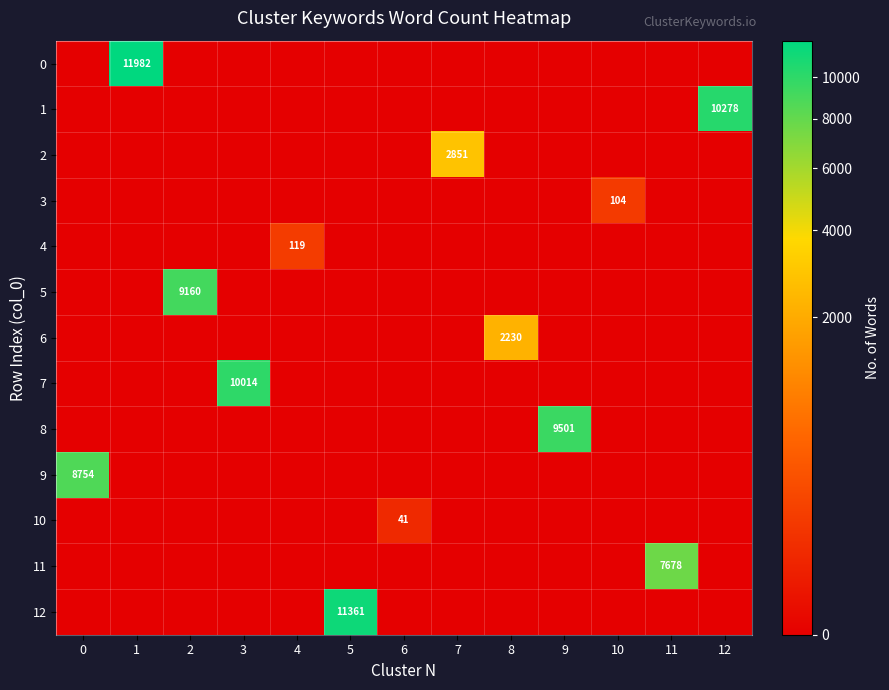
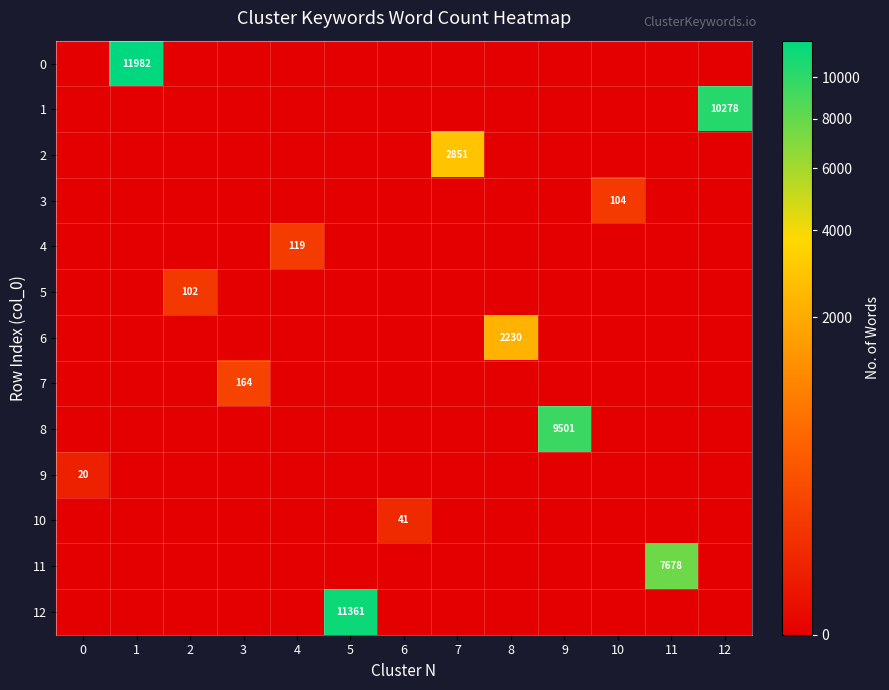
  {
    "0": {
      "1": 11982
    },
    "1": {
      "12": 10278
    },
    "2": {
      "7": 2851
    },
    "3": {
      "10": 104
    },
    "4": {
      "4": 119
    },
    "5": {
-     "2": 9160
+     "2": 102
    },
    "6": {
      "8": 2230
    },
    "7": {
-     "3": 10014
+     "3": 164
    },
    "8": {
      "9": 9501
    },
    "9": {
-     "0": 8754
+     "0": 20
    },
    "10": {
      "6": 41
    },
    "11": {
      "11": 7678
    },
    "12": {
      "5": 11361
    }
  }
